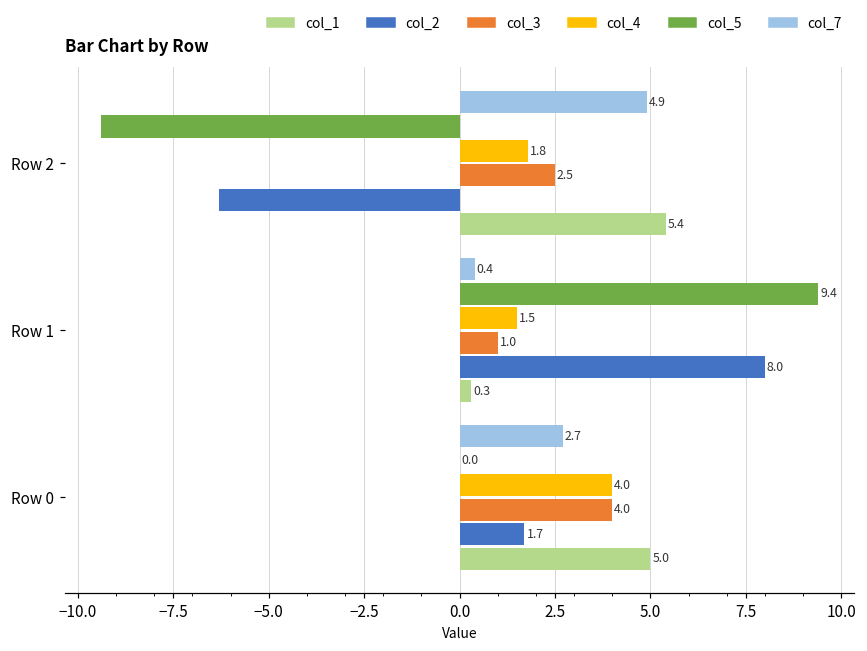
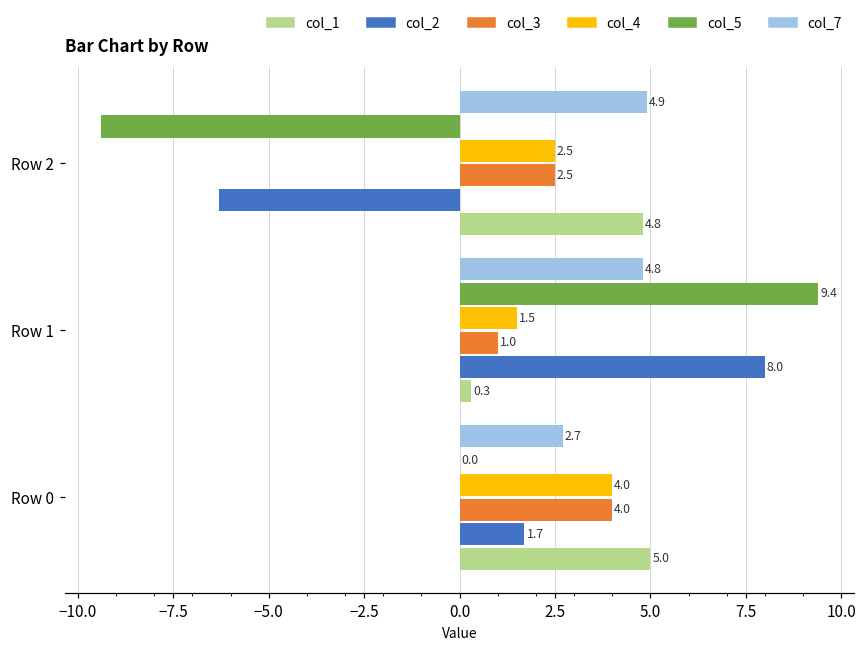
  {
    "col_1": {
-     "Row 2": 5.4,
+     "Row 2": 4.8,
      "Row 1": 0.3,
      "Row 0": 5.0
    },
    "col_2": {
      "Row 1": 8.0,
      "Row 0": 1.7
    },
    "col_3": {
      "Row 2": 2.5,
      "Row 1": 1.0,
      "Row 0": 4.0
    },
    "col_4": {
-     "Row 2": 1.8,
+     "Row 2": 2.5,
      "Row 1": 1.5,
      "Row 0": 4.0
    },
    "col_5": {
      "Row 1": 9.4,
      "Row 0": 0.0
    },
    "col_7": {
      "Row 2": 4.9,
-     "Row 1": 0.4,
+     "Row 1": 4.8,
      "Row 0": 2.7
    }
  }
